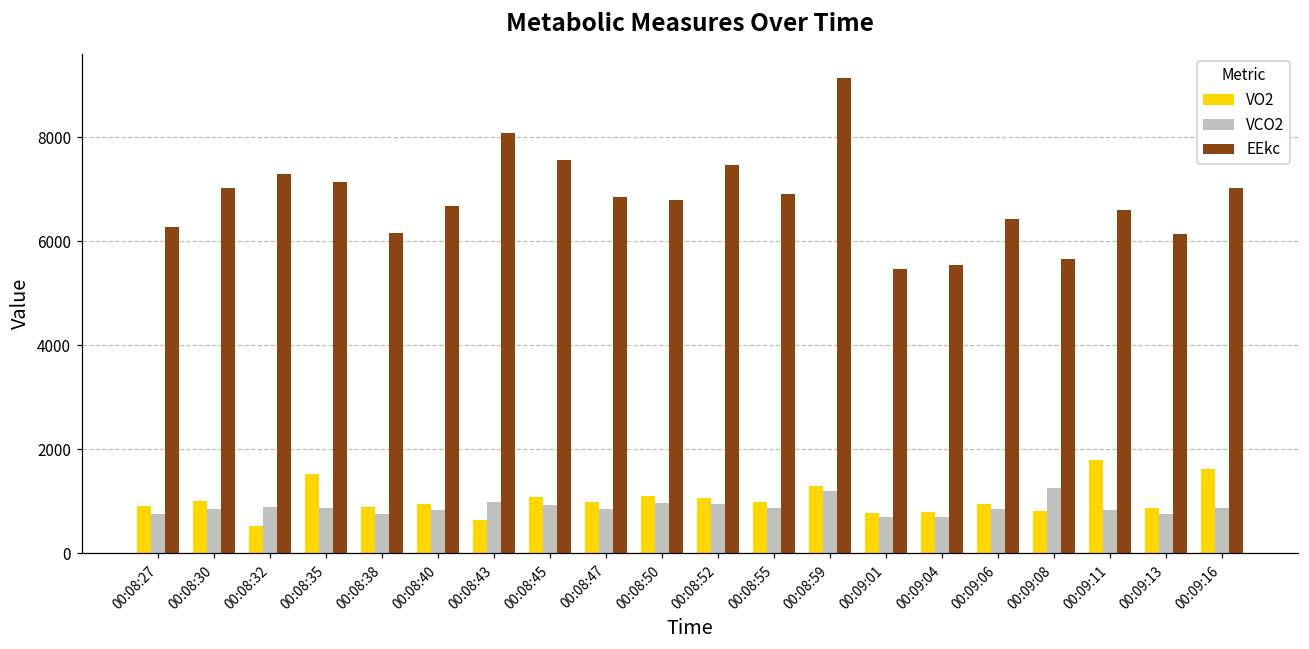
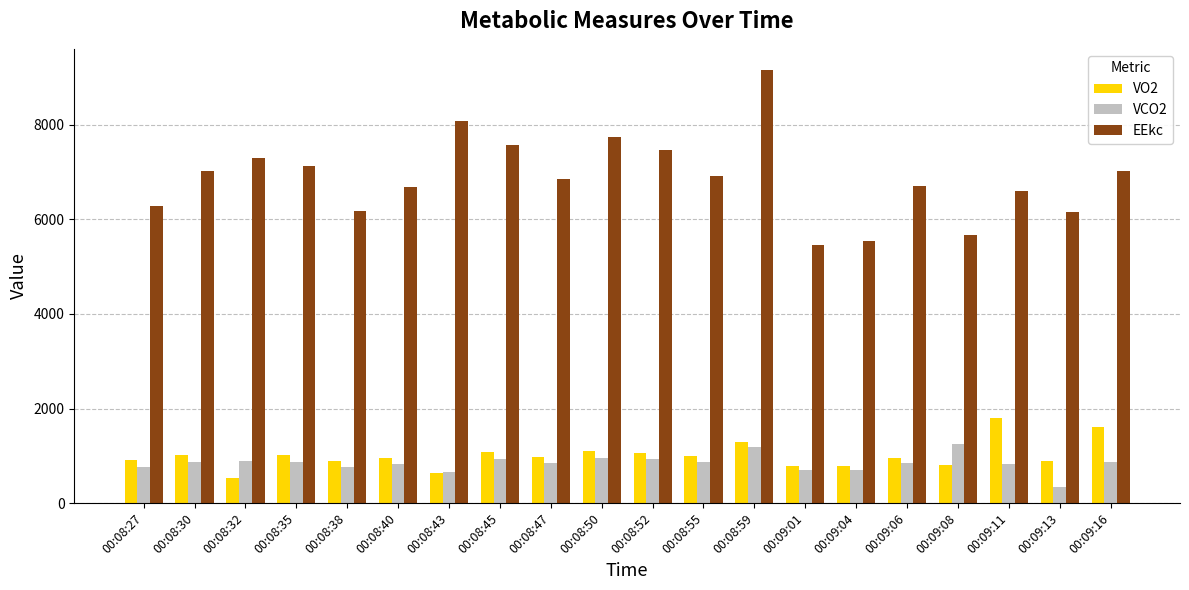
  {
    "VO2": {
      "00:08:27": 900,
      "00:08:30": 1000,
      "00:08:32": 500,
-     "00:08:35": 1500,
+     "00:08:35": 1000,
      "00:08:38": 900,
      "00:08:40": 1000,
      "00:08:43": 600,
      "00:08:45": 1100,
      "00:08:47": 1000,
      "00:08:50": 1100,
      "00:08:52": 1100,
      "00:08:55": 1000,
      "00:08:59": 1300,
      "00:09:01": 800,
      "00:09:04": 800,
      "00:09:06": 1000,
      "00:09:08": 800,
      "00:09:11": 1800,
      "00:09:13": 900,
      "00:09:16": 1600
    },
    "VCO2": {
      "00:08:27": 800,
      "00:08:30": 900,
      "00:08:32": 900,
      "00:08:35": 900,
      "00:08:38": 800,
      "00:08:40": 800,
-     "00:08:43": 1000,
+     "00:08:43": 700,
      "00:08:45": 900,
      "00:08:47": 900,
      "00:08:50": 1000,
      "00:08:52": 900,
      "00:08:55": 900,
      "00:08:59": 1200,
      "00:09:01": 700,
      "00:09:04": 700,
      "00:09:06": 900,
      "00:09:08": 1300,
      "00:09:11": 800,
-     "00:09:13": 800,
+     "00:09:13": 300,
      "00:09:16": 900
    },
    "EEkc": {
      "00:08:27": 6300,
      "00:08:30": 7000,
      "00:08:32": 7300,
      "00:08:35": 7100,
      "00:08:38": 6200,
      "00:08:40": 6700,
      "00:08:43": 8100,
      "00:08:45": 7600,
      "00:08:47": 6900,
-     "00:08:50": 6800,
+     "00:08:50": 7800,
      "00:08:52": 7500,
      "00:08:55": 6900,
      "00:08:59": 9200,
      "00:09:01": 5500,
      "00:09:04": 5500,
-     "00:09:06": 6400,
+     "00:09:06": 6700,
      "00:09:08": 5700,
      "00:09:11": 6600,
      "00:09:13": 6200,
      "00:09:16": 7000
    }
  }
